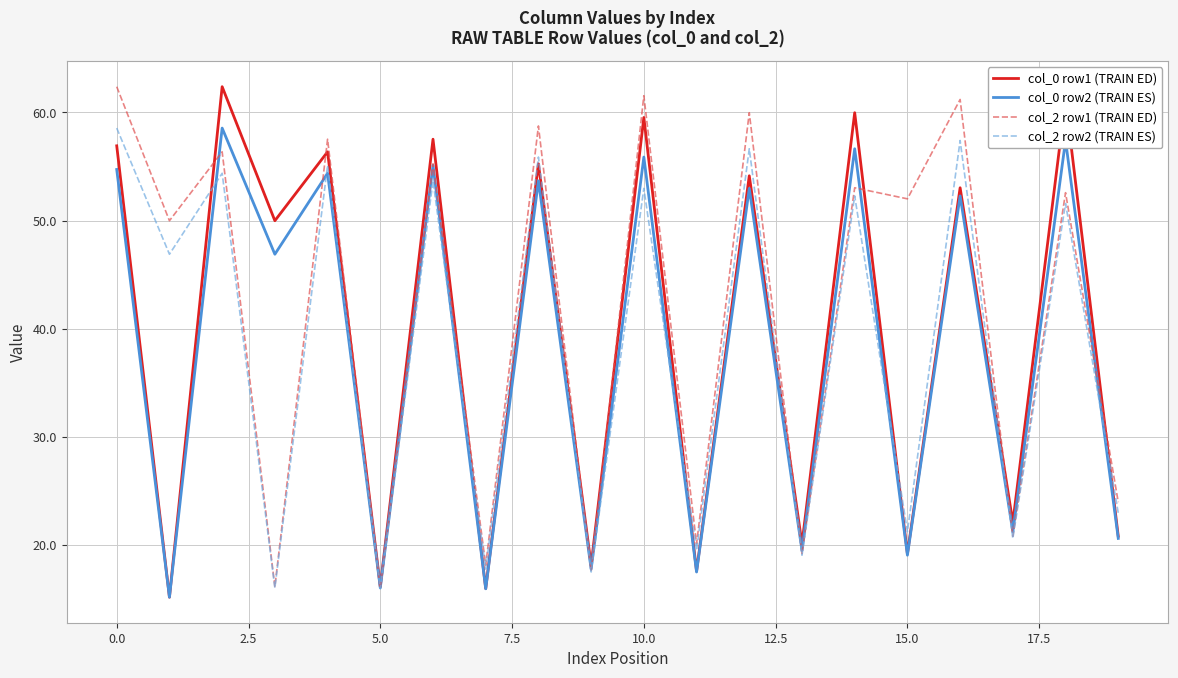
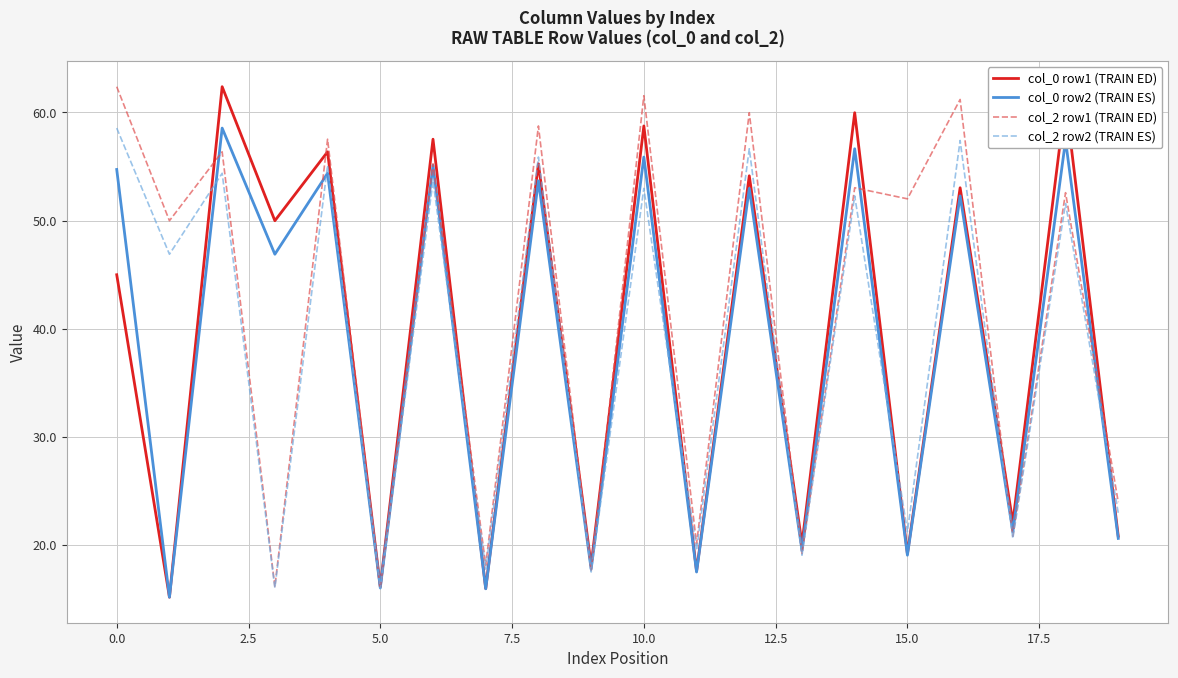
  {
    "col_0 row1 (TRAIN ED)": {
-     "0.0": 56.9,
-     "10.0": 59.5
+     "0.0": 45.0,
+     "10.0": 58.7
    },
    "col_2 row1 (TRAIN ED)": {
      "0.0": 62.4,
      "10.0": 61.5,
      "15.0": 52.0
    }
  }
